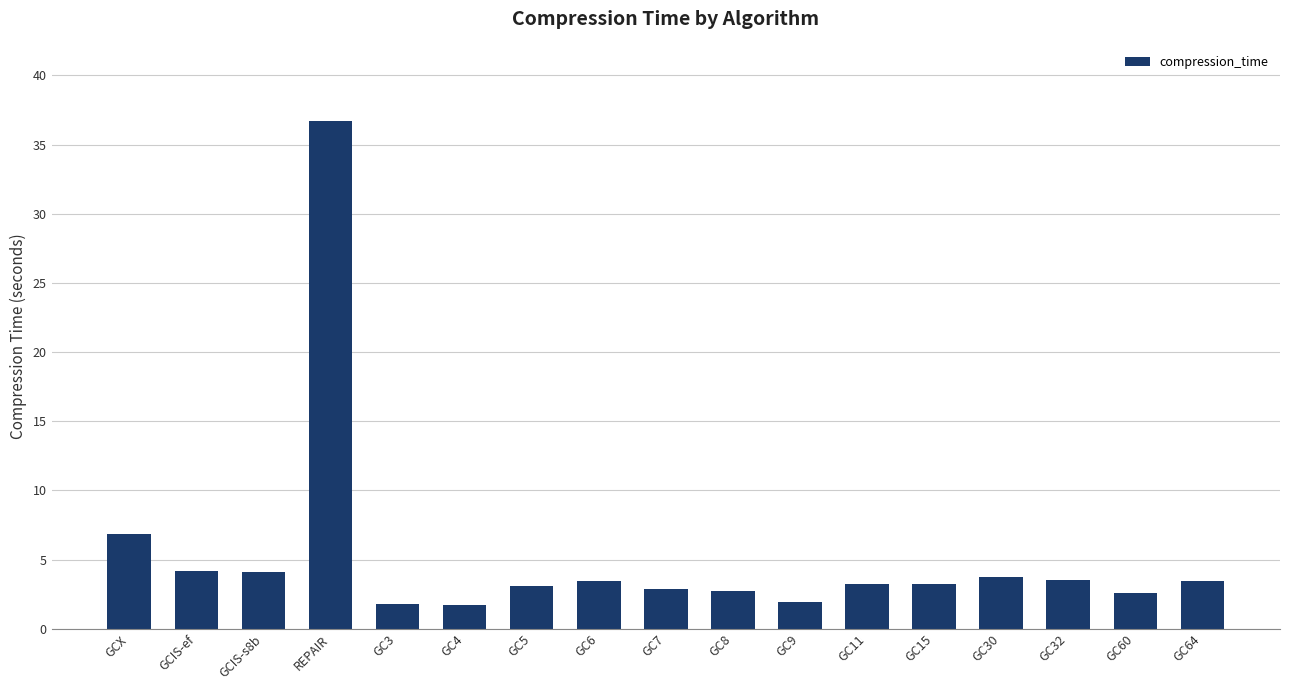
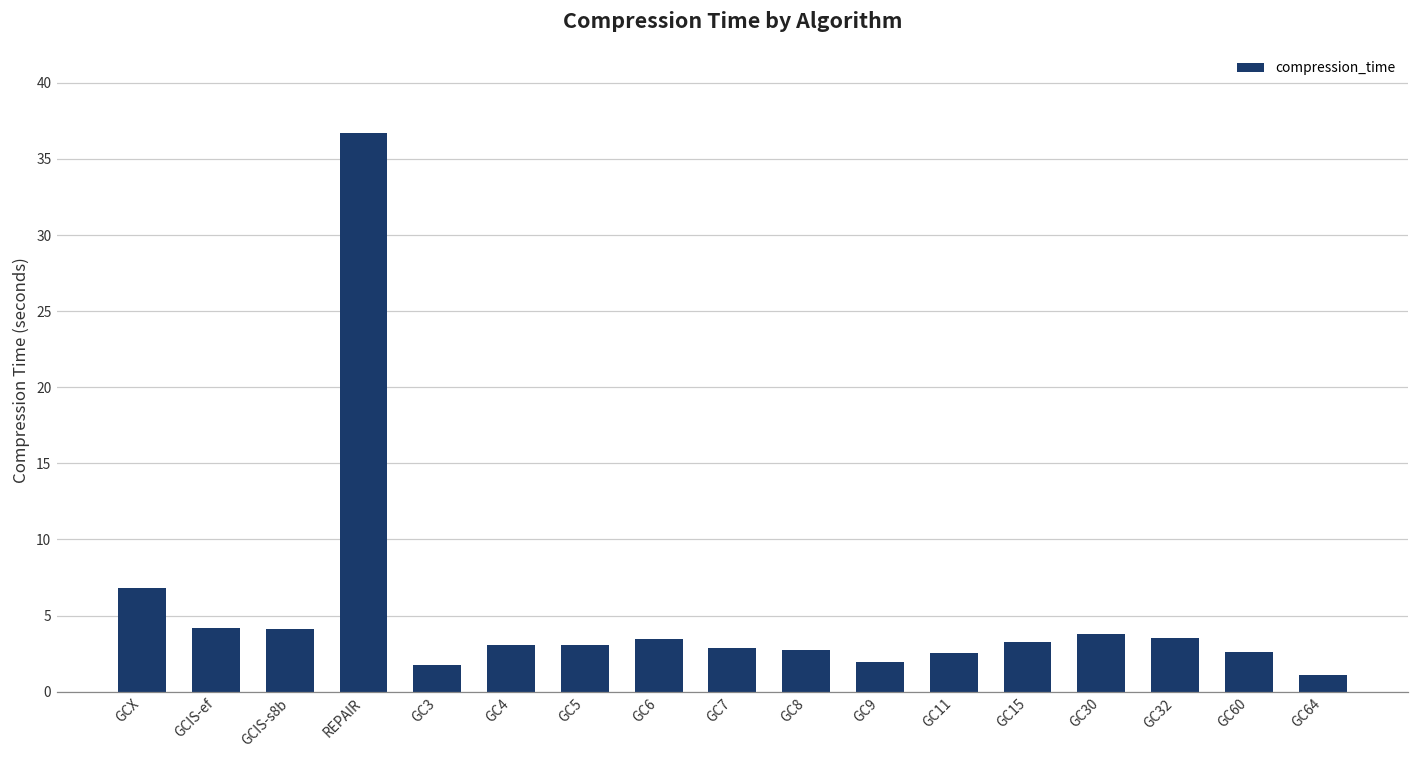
  {
    "GCX": 6.8,
    "GCIS-ef": 4.2,
    "GCIS-s8b": 4.1,
    "REPAIR": 36.7,
    "GC3": 1.8,
-   "GC4": 1.7,
+   "GC4": 3.1,
    "GC5": 3.1,
    "GC6": 3.5,
    "GC7": 2.9,
    "GC8": 2.8,
    "GC9": 1.9,
-   "GC11": 3.2,
+   "GC11": 2.5,
    "GC15": 3.3,
    "GC30": 3.8,
    "GC32": 3.5,
    "GC60": 2.6,
-   "GC64": 3.5
+   "GC64": 1.1
  }
